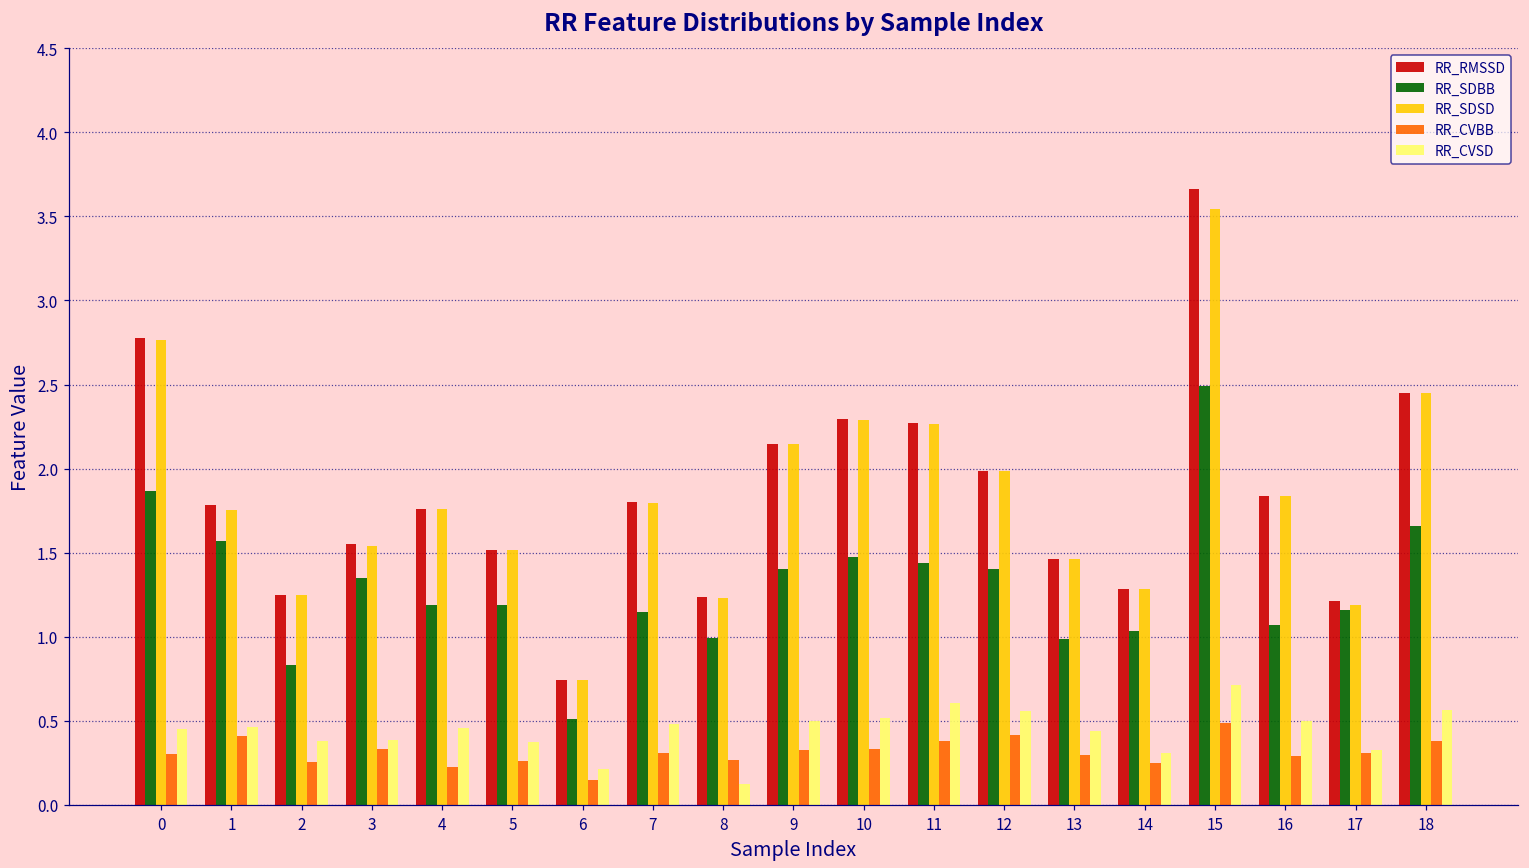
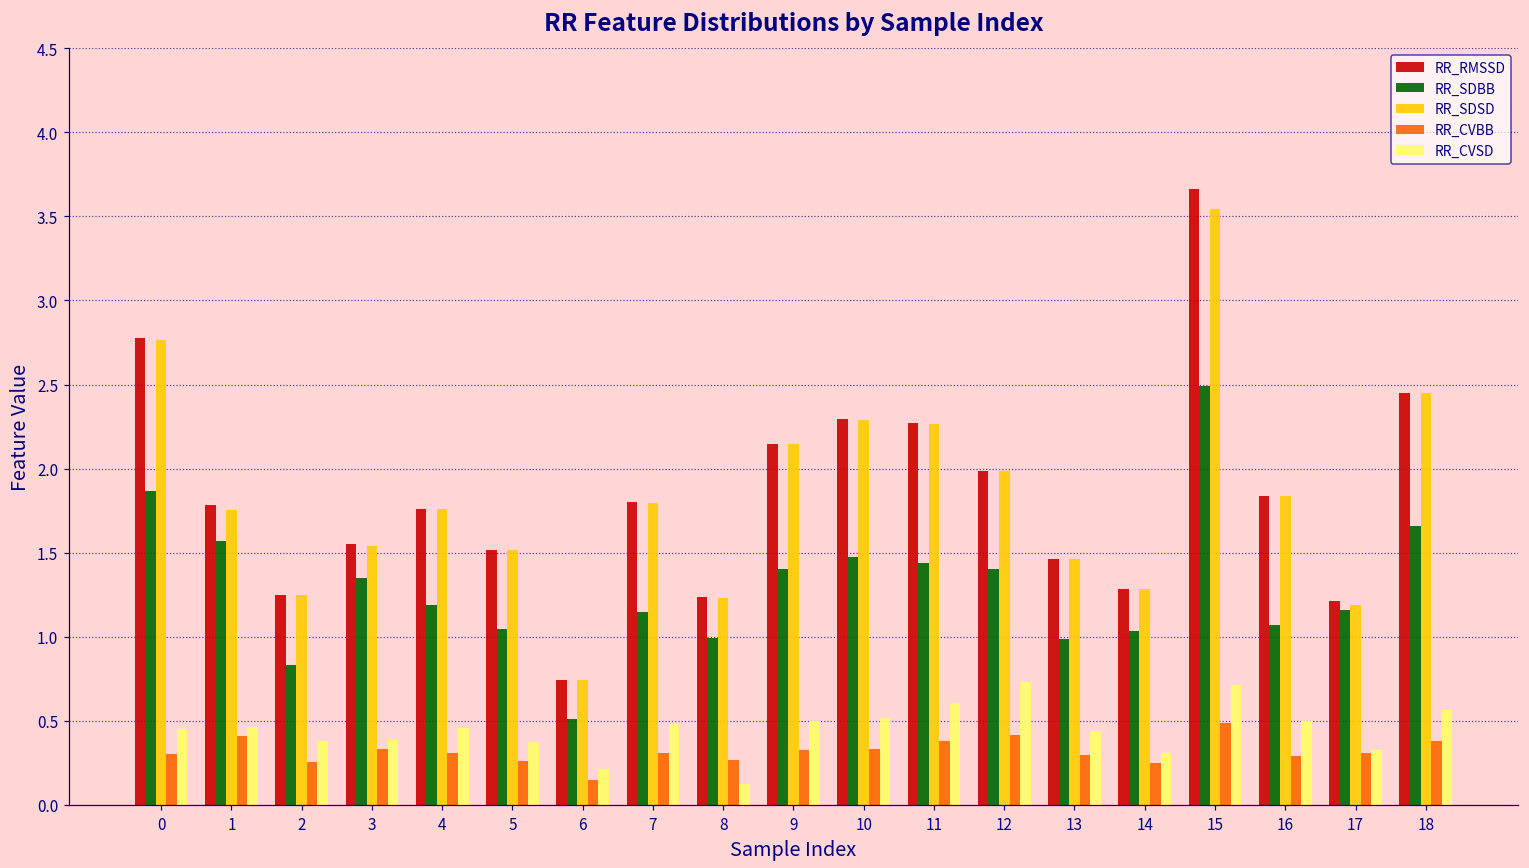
  {
    "RR_RMSSD": {
      "0": 2.78,
      "1": 1.78,
      "2": 1.25,
      "3": 1.55,
      "4": 1.76,
      "5": 1.52,
      "6": 0.74,
      "7": 1.80,
      "8": 1.23,
      "9": 2.15,
      "10": 2.30,
      "11": 2.27,
      "12": 1.99,
      "13": 1.46,
      "14": 1.28,
      "15": 3.66,
      "16": 1.84,
      "17": 1.21,
      "18": 2.45
    },
    "RR_SDBB": {
      "0": 1.87,
      "1": 1.57,
      "2": 0.83,
      "3": 1.35,
      "4": 1.19,
-     "5": 1.19,
+     "5": 1.05,
      "6": 0.51,
      "7": 1.15,
      "8": 0.99,
      "9": 1.40,
      "10": 1.48,
      "11": 1.44,
      "12": 1.40,
      "13": 0.99,
      "14": 1.04,
      "15": 2.49,
      "16": 1.07,
      "17": 1.16,
      "18": 1.66
    },
    "RR_SDSD": {
      "0": 2.77,
      "1": 1.75,
      "2": 1.25,
      "3": 1.54,
      "4": 1.76,
      "5": 1.52,
      "6": 0.74,
      "7": 1.79,
      "8": 1.23,
      "9": 2.15,
      "10": 2.29,
      "11": 2.27,
      "12": 1.99,
      "13": 1.46,
      "14": 1.28,
      "15": 3.54,
      "16": 1.84,
      "17": 1.19,
      "18": 2.45
    },
    "RR_CVBB": {
      "0": 0.30,
      "1": 0.41,
      "2": 0.25,
      "3": 0.33,
-     "4": 0.23,
+     "4": 0.31,
      "5": 0.26,
      "6": 0.15,
      "7": 0.31,
      "8": 0.27,
      "9": 0.33,
      "10": 0.33,
      "11": 0.38,
      "12": 0.41,
      "13": 0.30,
      "14": 0.25,
      "15": 0.49,
      "16": 0.29,
      "17": 0.31,
      "18": 0.38
    },
    "RR_CVSD": {
      "0": 0.45,
      "1": 0.47,
      "2": 0.38,
      "3": 0.39,
      "4": 0.46,
      "5": 0.38,
      "6": 0.21,
      "7": 0.48,
      "8": 0.13,
      "9": 0.50,
      "10": 0.52,
      "11": 0.61,
-     "12": 0.56,
+     "12": 0.73,
      "13": 0.44,
      "14": 0.31,
      "15": 0.72,
      "16": 0.50,
      "17": 0.33,
      "18": 0.57
    }
  }
